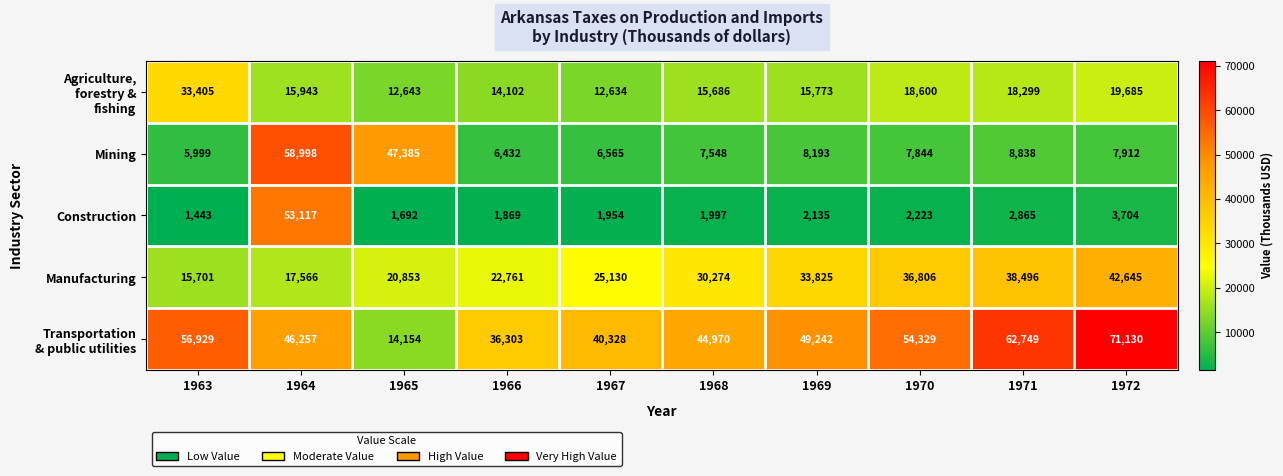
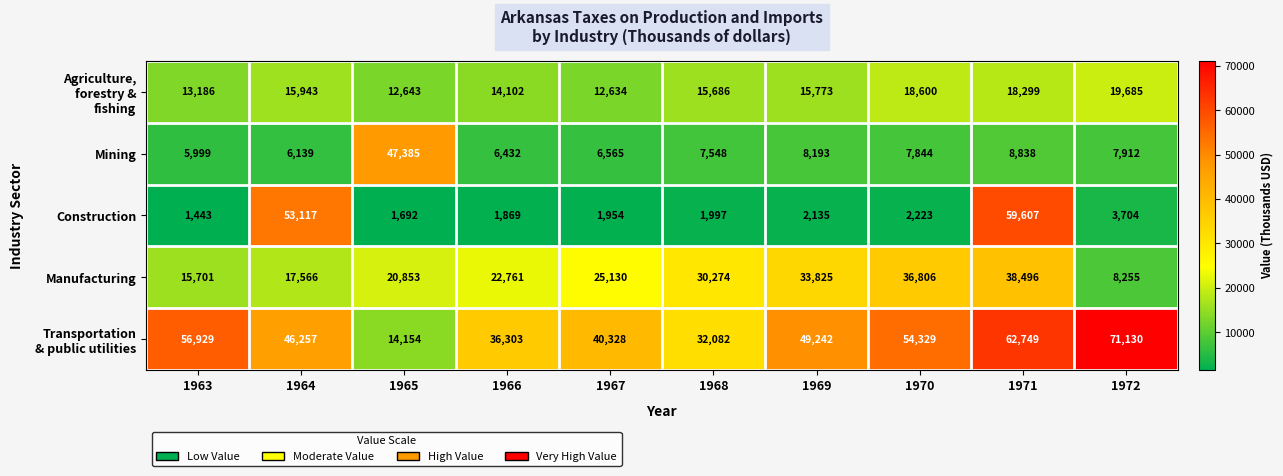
  {
    "Agriculture, forestry & fishing": {
-     "1963": "33,405",
+     "1963": "13,186",
      "1964": "15,943",
      "1965": "12,643",
      "1966": "14,102",
      "1967": "12,634",
      "1968": "15,686",
      "1969": "15,773",
      "1970": "18,600",
      "1971": "18,299",
      "1972": "19,685"
    },
    "Mining": {
      "1963": "5,999",
-     "1964": "58,998",
+     "1964": "6,139",
      "1965": "47,385",
      "1966": "6,432",
      "1967": "6,565",
      "1968": "7,548",
      "1969": "8,193",
      "1970": "7,844",
      "1971": "8,838",
      "1972": "7,912"
    },
    "Construction": {
      "1963": "1,443",
      "1964": "53,117",
      "1965": "1,692",
      "1966": "1,869",
      "1967": "1,954",
      "1968": "1,997",
      "1969": "2,135",
      "1970": "2,223",
-     "1971": "2,865",
+     "1971": "59,607",
      "1972": "3,704"
    },
    "Manufacturing": {
      "1963": "15,701",
      "1964": "17,566",
      "1965": "20,853",
      "1966": "22,761",
      "1967": "25,130",
      "1968": "30,274",
      "1969": "33,825",
      "1970": "36,806",
      "1971": "38,496",
-     "1972": "42,645"
+     "1972": "8,255"
    },
    "Transportation & public utilities": {
      "1963": "56,929",
      "1964": "46,257",
      "1965": "14,154",
      "1966": "36,303",
      "1967": "40,328",
-     "1968": "44,970",
+     "1968": "32,082",
      "1969": "49,242",
      "1970": "54,329",
      "1971": "62,749",
      "1972": "71,130"
    }
  }
